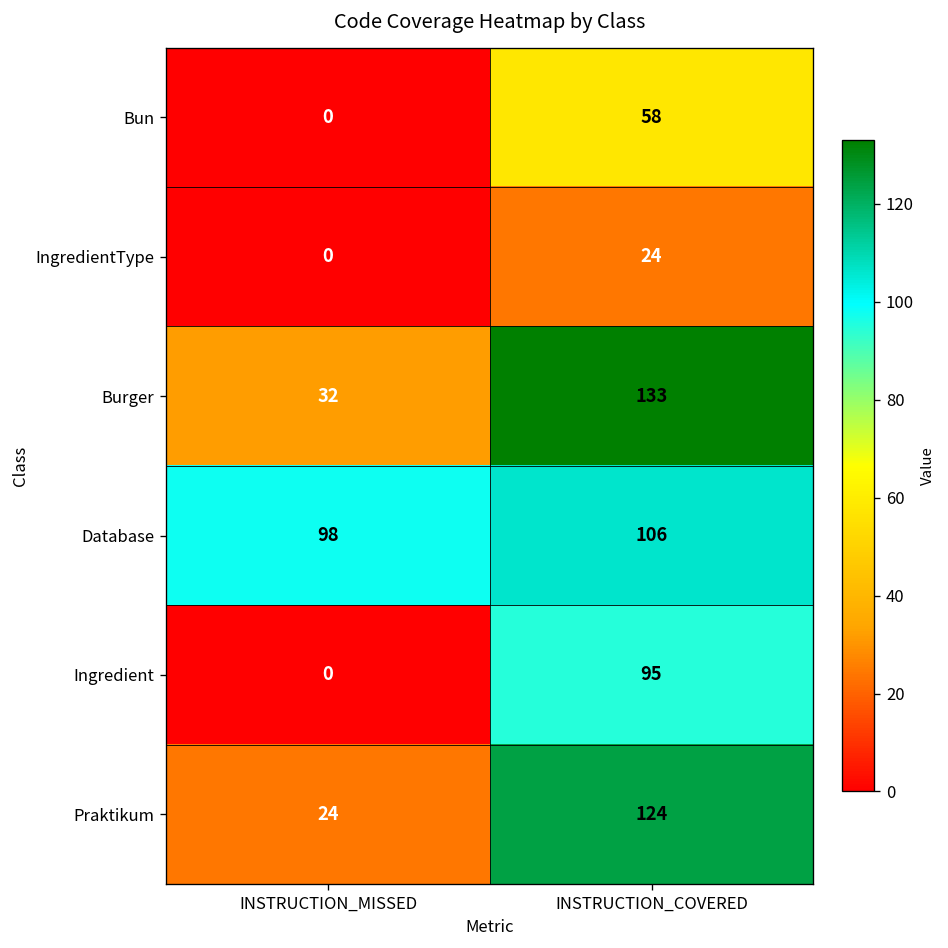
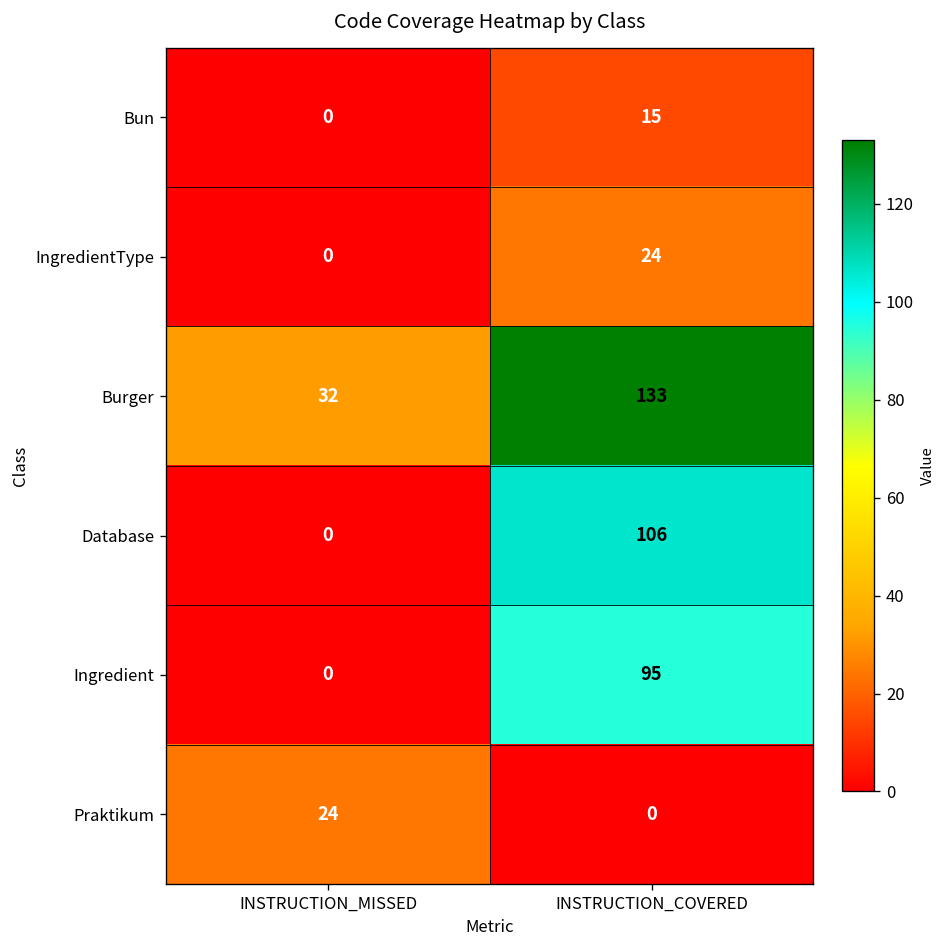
  {
    "Bun": {
      "INSTRUCTION_MISSED": 0,
-     "INSTRUCTION_COVERED": 58
+     "INSTRUCTION_COVERED": 15
    },
    "IngredientType": {
      "INSTRUCTION_MISSED": 0,
      "INSTRUCTION_COVERED": 24
    },
    "Burger": {
      "INSTRUCTION_MISSED": 32,
      "INSTRUCTION_COVERED": 133
    },
    "Database": {
-     "INSTRUCTION_MISSED": 98,
+     "INSTRUCTION_MISSED": 0,
      "INSTRUCTION_COVERED": 106
    },
    "Ingredient": {
      "INSTRUCTION_MISSED": 0,
      "INSTRUCTION_COVERED": 95
    },
    "Praktikum": {
      "INSTRUCTION_MISSED": 24,
-     "INSTRUCTION_COVERED": 124
+     "INSTRUCTION_COVERED": 0
    }
  }
